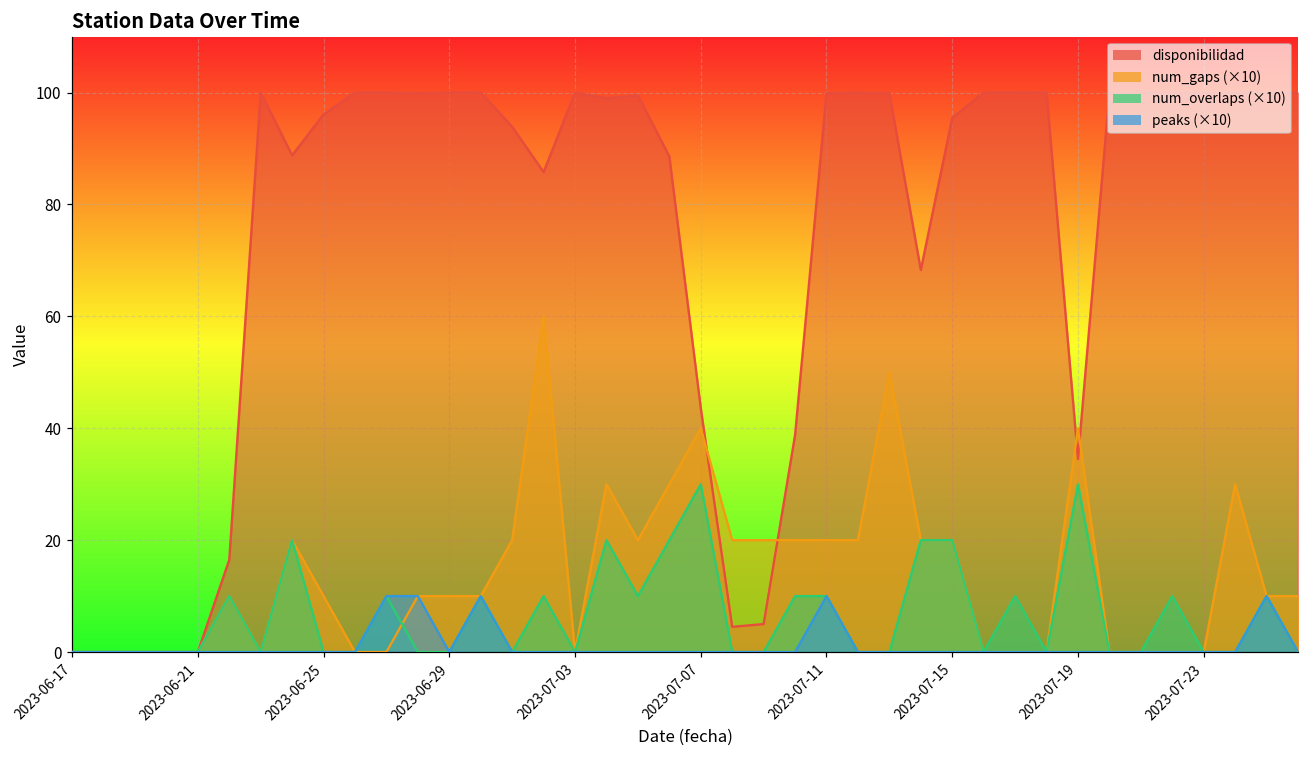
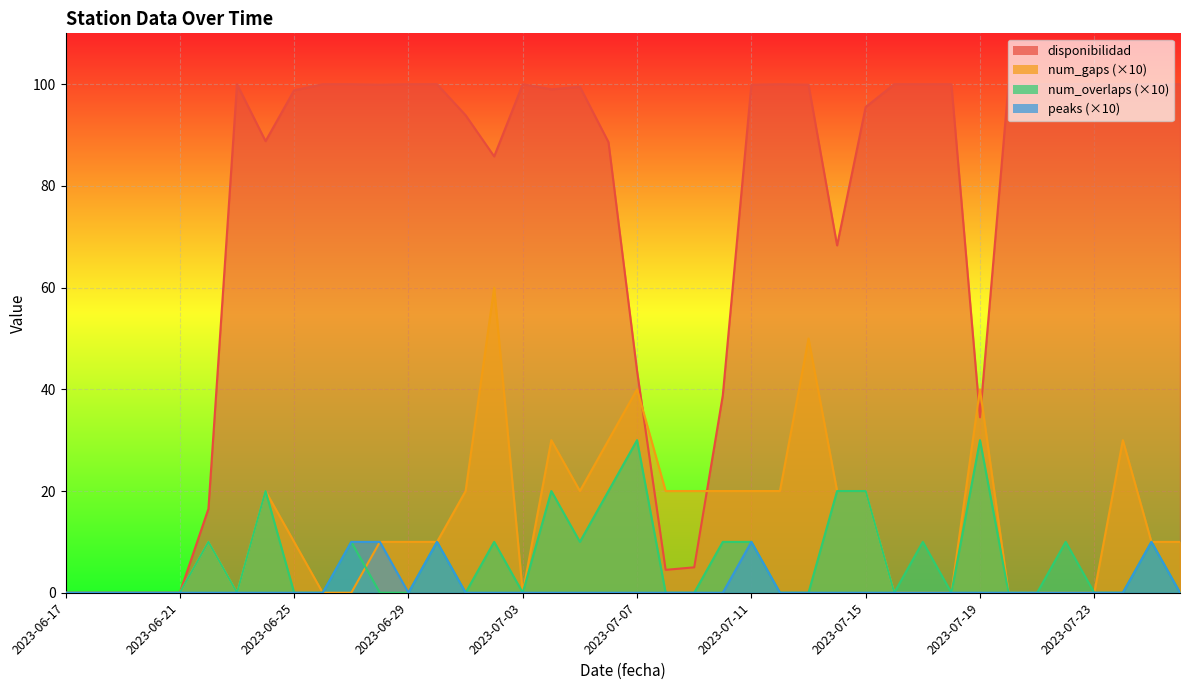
  {
    "disponibilidad": {
-     "2023-06-25": 96,
+     "2023-06-25": 99,
      "2023-06-29": 100,
      "2023-07-03": 100,
      "2023-07-07": 44,
      "2023-07-11": 100,
      "2023-07-15": 96,
      "2023-07-19": 35
    }
  }
